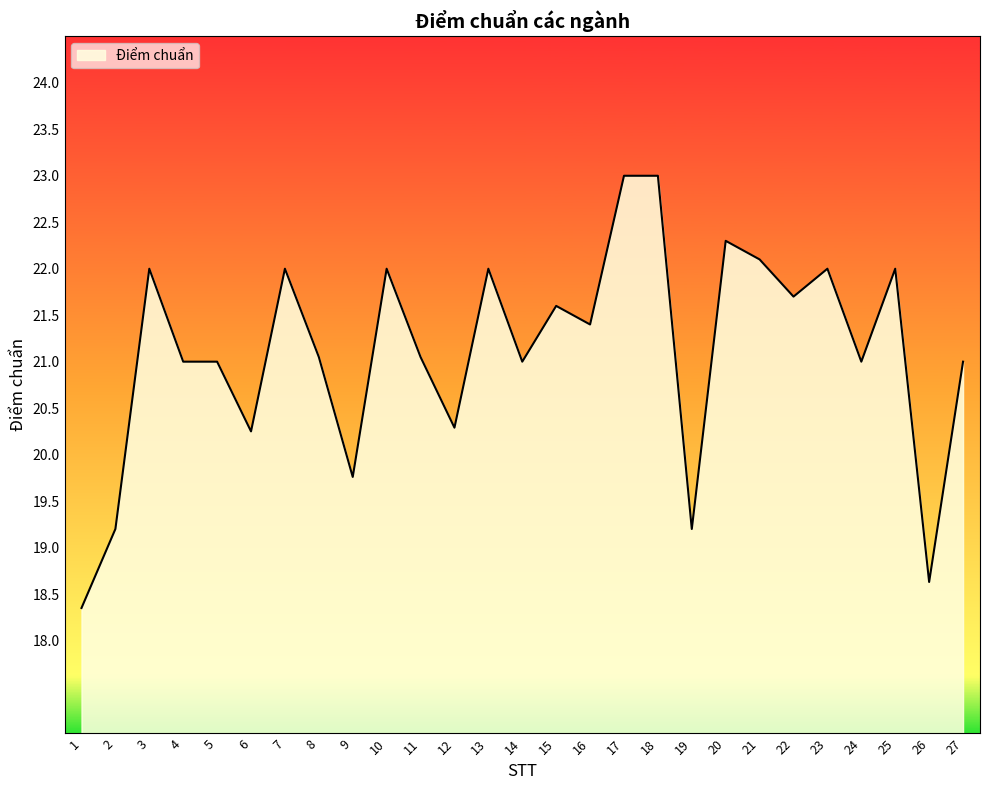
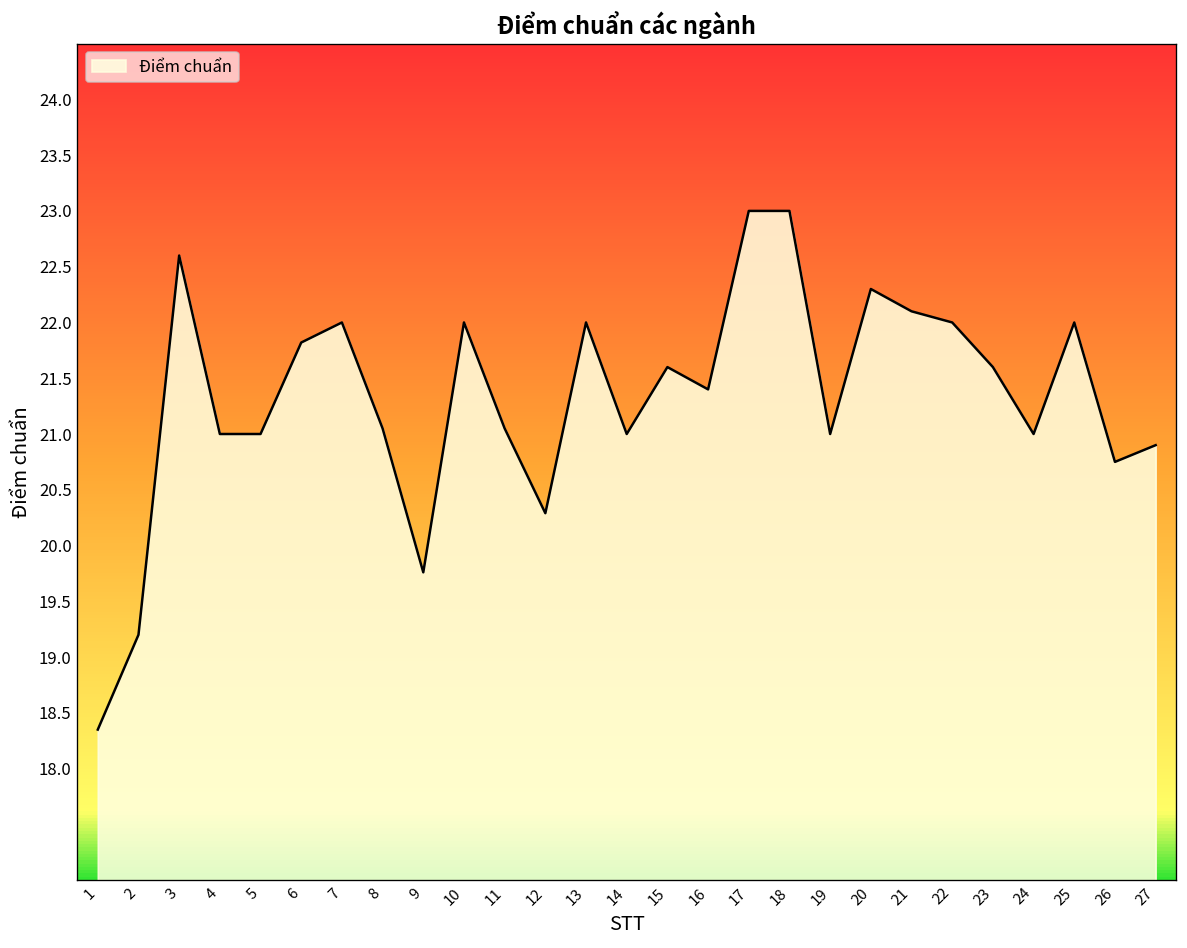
  {
    "1": 18.4,
    "2": 19.2,
-   "3": 22.0,
+   "3": 22.6,
    "4": 21.0,
    "5": 21.0,
-   "6": 20.3,
+   "6": 21.8,
    "7": 22.0,
    "8": 21.1,
    "9": 19.8,
    "10": 22.0,
    "11": 21.1,
    "12": 20.3,
    "13": 22.0,
    "14": 21.0,
    "15": 21.6,
    "16": 21.4,
    "17": 23.0,
    "18": 23.0,
-   "19": 19.2,
+   "19": 21.0,
    "20": 22.3,
    "21": 22.1,
-   "22": 21.7,
-   "23": 22.0,
+   "22": 22.0,
+   "23": 21.6,
    "24": 21.0,
    "25": 22.0,
-   "26": 18.6,
-   "27": 21.0
+   "26": 20.8,
+   "27": 20.9
  }
